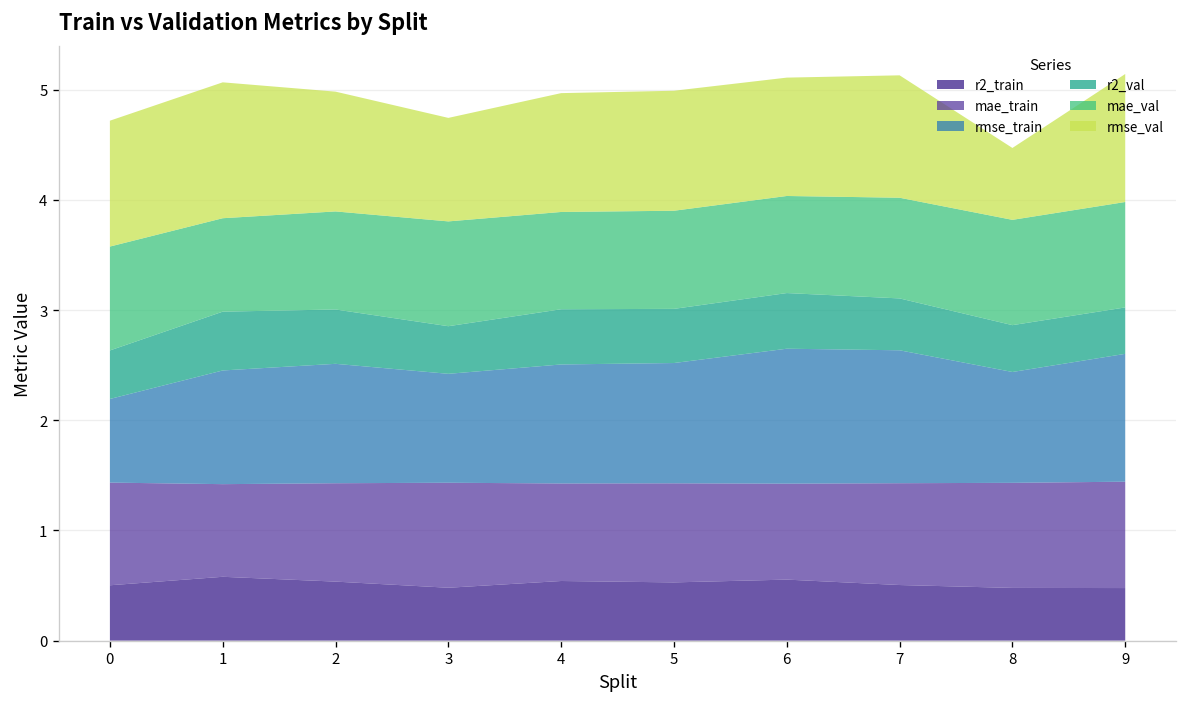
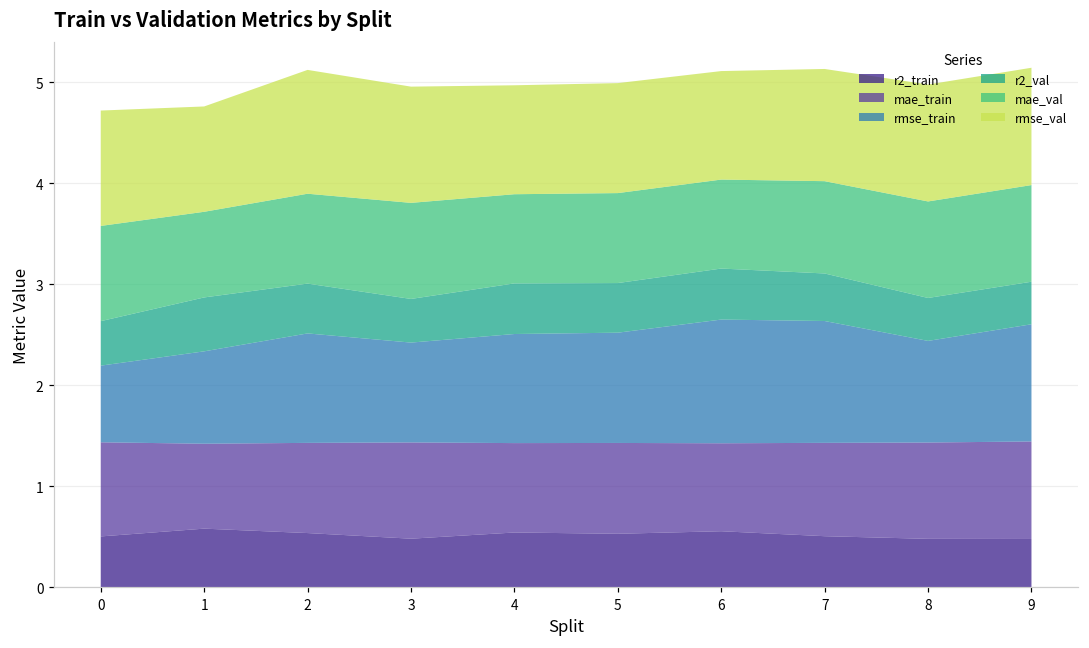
  {
    "rmse_train": {
      "0": 0.8,
-     "1": 1.0,
+     "1": 0.9,
      "2": 1.1,
      "3": 1.0,
      "4": 1.1,
      "5": 1.1,
      "6": 1.2,
      "7": 1.2,
      "8": 1.0,
      "9": 1.2
    },
    "rmse_val": {
      "0": 1.1,
-     "1": 1.2,
-     "2": 1.1,
-     "3": 0.9,
+     "1": 1.0,
+     "2": 1.2,
+     "3": 1.2,
      "4": 1.1,
      "5": 1.1,
      "6": 1.1,
      "7": 1.1,
-     "8": 0.7,
+     "8": 1.2,
      "9": 1.2
    }
  }
